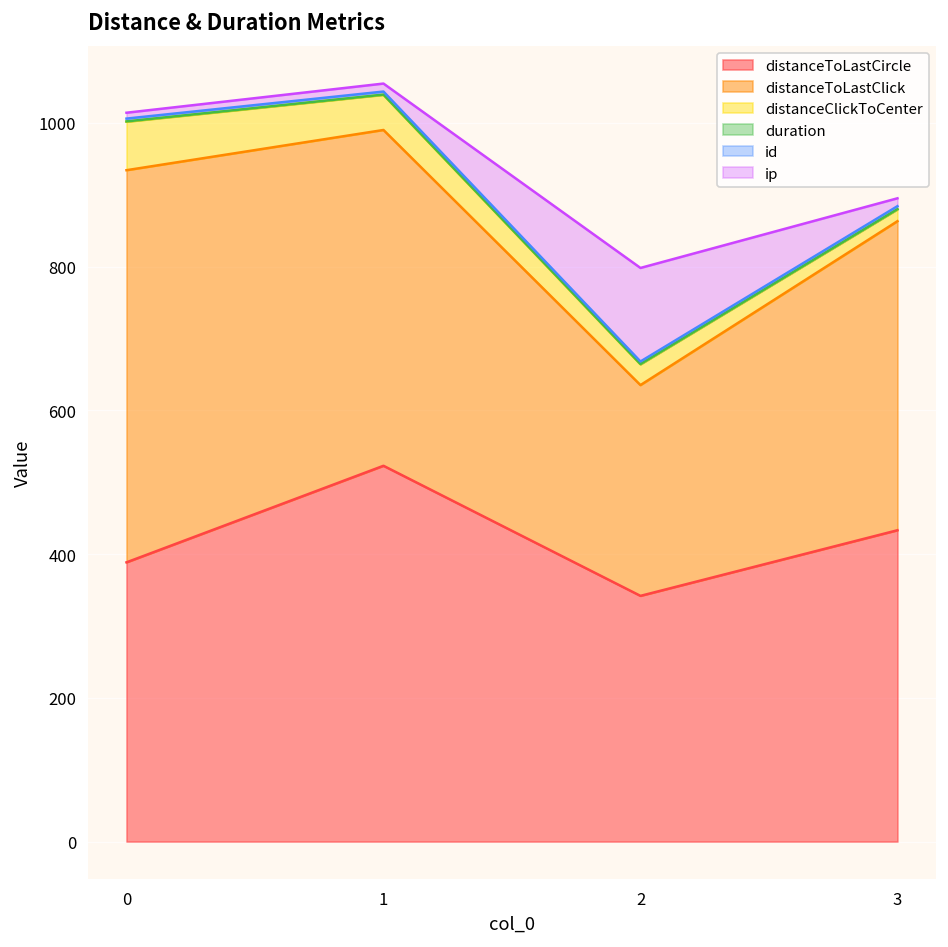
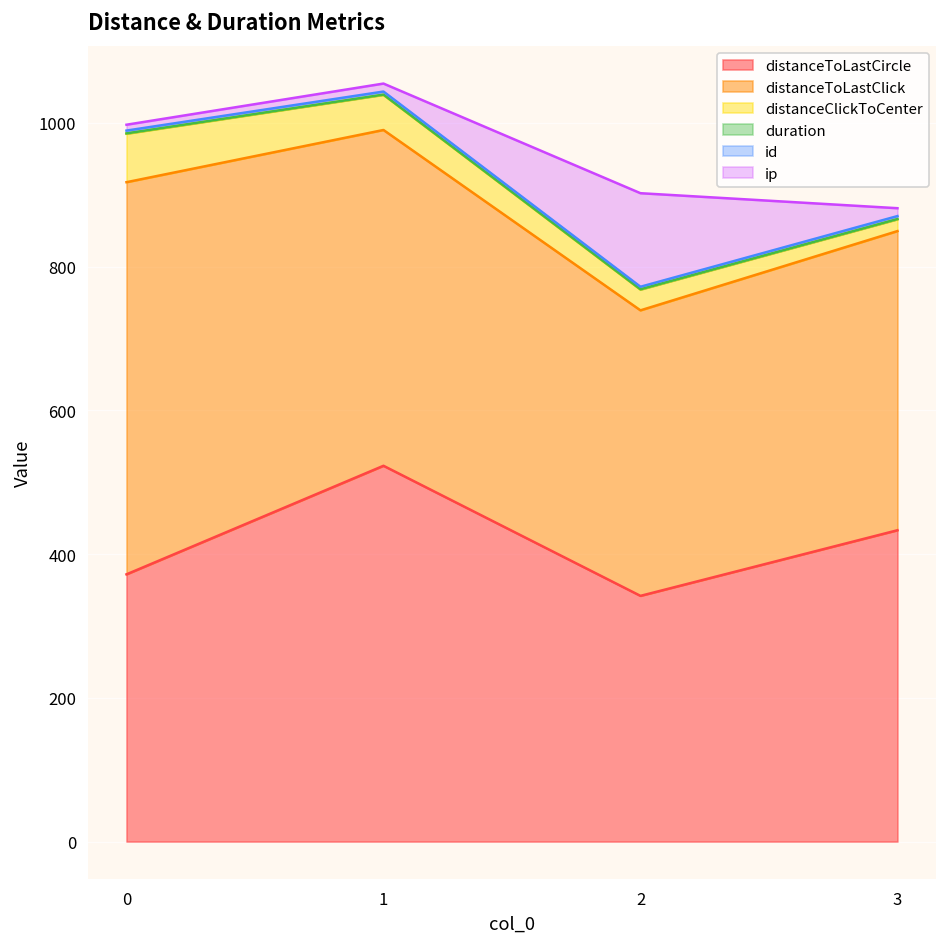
  {
    "distanceToLastCircle": {
-     "0": 390,
+     "0": 370,
      "1": 520,
      "2": 340,
      "3": 430
    },
    "distanceToLastClick": {
      "0": 550,
      "1": 470,
-     "2": 290,
-     "3": 430
+     "2": 400,
+     "3": 420
    },
    "id": {
      "1": 0
    },
    "ip": {
      "0": 10,
      "1": 10,
      "2": 130,
      "3": 10
    }
  }
